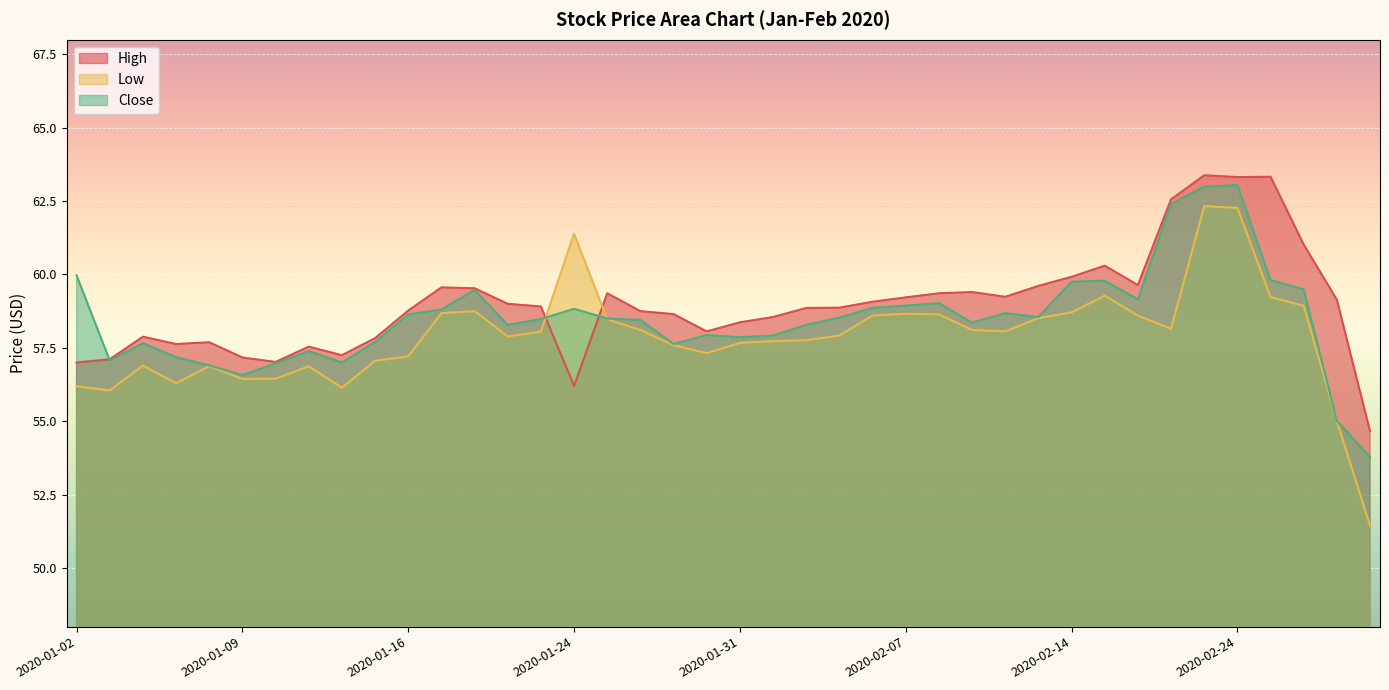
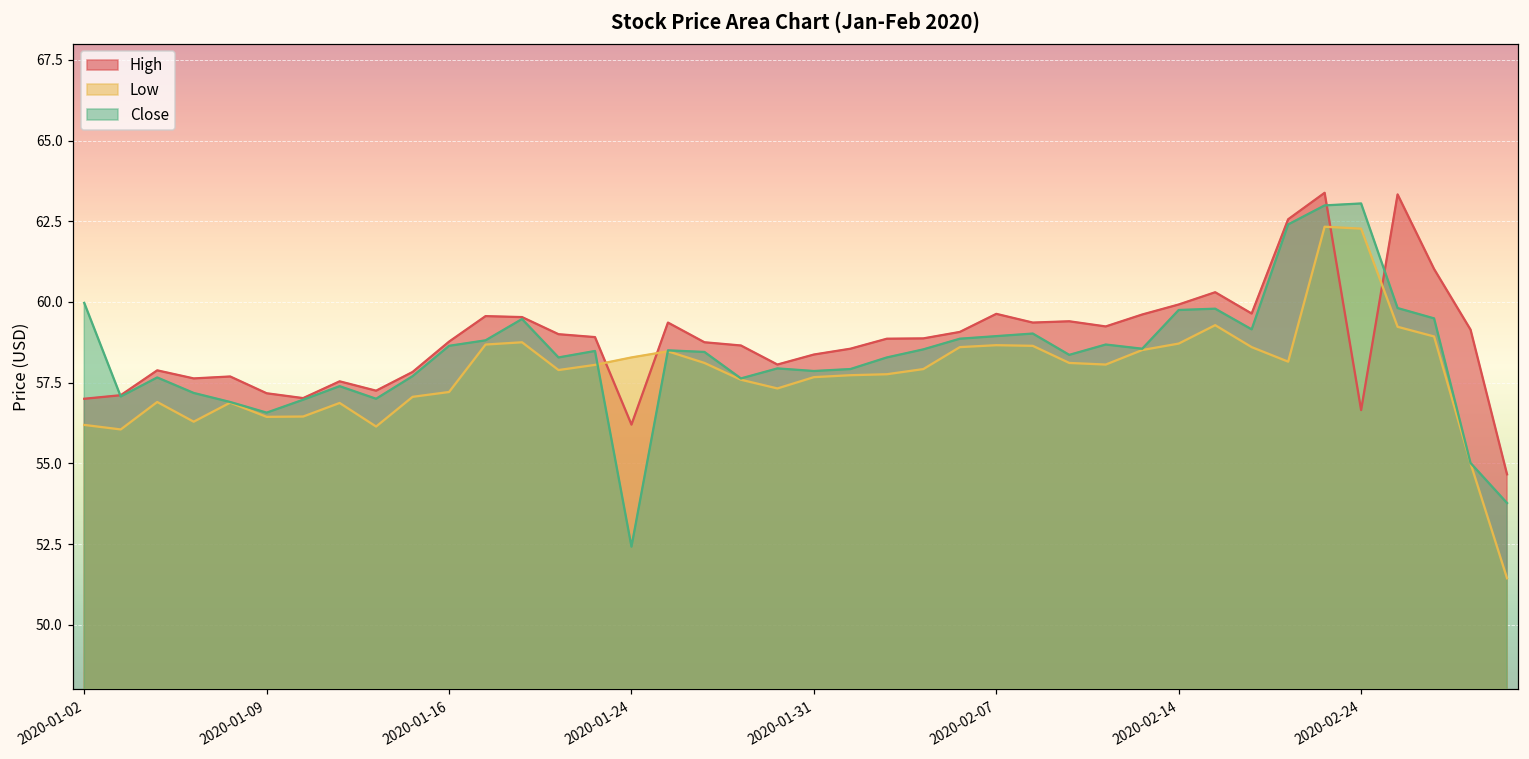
  {
    "High": {
      "2020-01-02": 57.0,
      "2020-01-09": 57.2,
      "2020-01-16": 58.8,
      "2020-01-24": 56.2,
      "2020-01-31": 58.4,
-     "2020-02-07": 59.2,
+     "2020-02-07": 59.6,
      "2020-02-14": 59.9,
-     "2020-02-24": 63.3
+     "2020-02-24": 56.7
    },
    "Low": {
      "2020-01-02": 56.2,
      "2020-01-09": 56.4,
      "2020-01-16": 57.2,
-     "2020-01-24": 61.4,
+     "2020-01-24": 58.3,
      "2020-01-31": 57.7,
      "2020-02-07": 58.7,
      "2020-02-14": 58.7,
      "2020-02-24": 62.3
    },
    "Close": {
      "2020-01-02": 60.0,
      "2020-01-09": 56.6,
      "2020-01-16": 58.6,
-     "2020-01-24": 58.8,
+     "2020-01-24": 52.4,
      "2020-01-31": 57.9,
      "2020-02-07": 58.9,
      "2020-02-14": 59.8,
      "2020-02-24": 63.1
    }
  }
